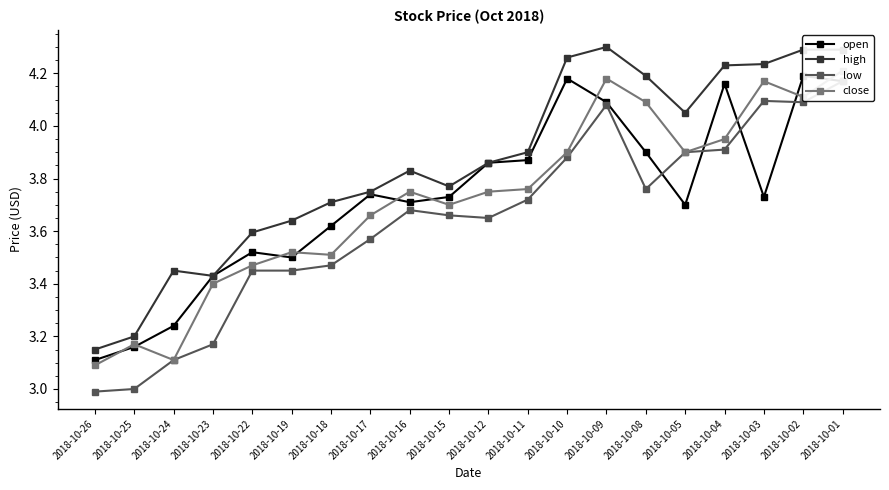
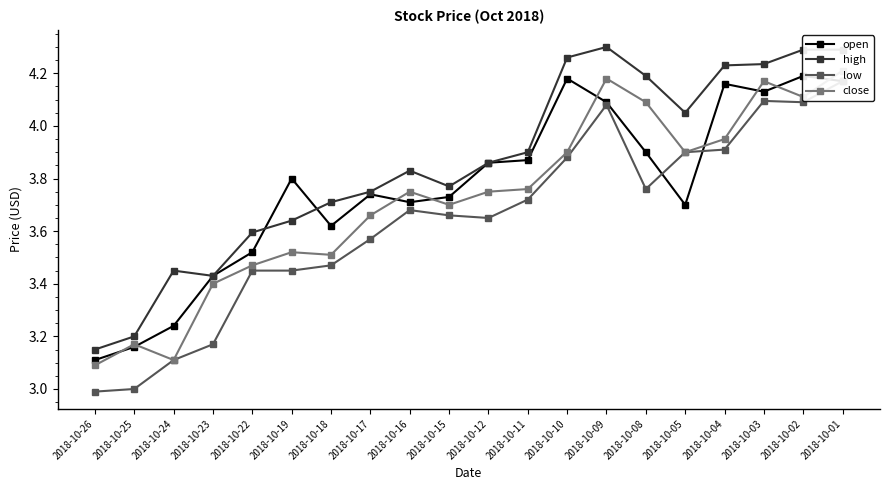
  {
    "open": {
      "2018-10-26": 3.11,
      "2018-10-25": 3.16,
      "2018-10-24": 3.24,
      "2018-10-22": 3.52,
-     "2018-10-19": 3.5,
+     "2018-10-19": 3.8,
      "2018-10-18": 3.62,
      "2018-10-17": 3.74,
      "2018-10-16": 3.71,
      "2018-10-15": 3.73,
      "2018-10-11": 3.87,
      "2018-10-10": 4.18,
      "2018-10-09": 4.09,
      "2018-10-08": 3.90,
      "2018-10-05": 3.70,
      "2018-10-04": 4.16,
-     "2018-10-03": 3.73
+     "2018-10-03": 4.13
    }
  }
